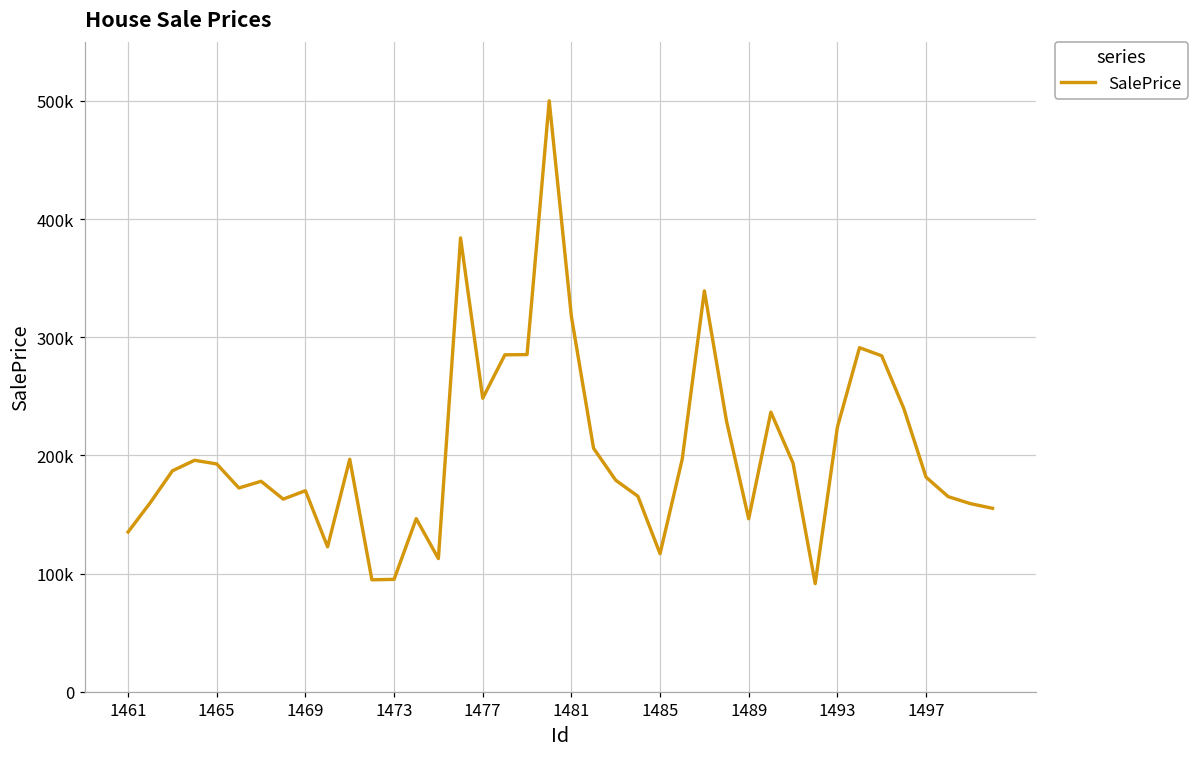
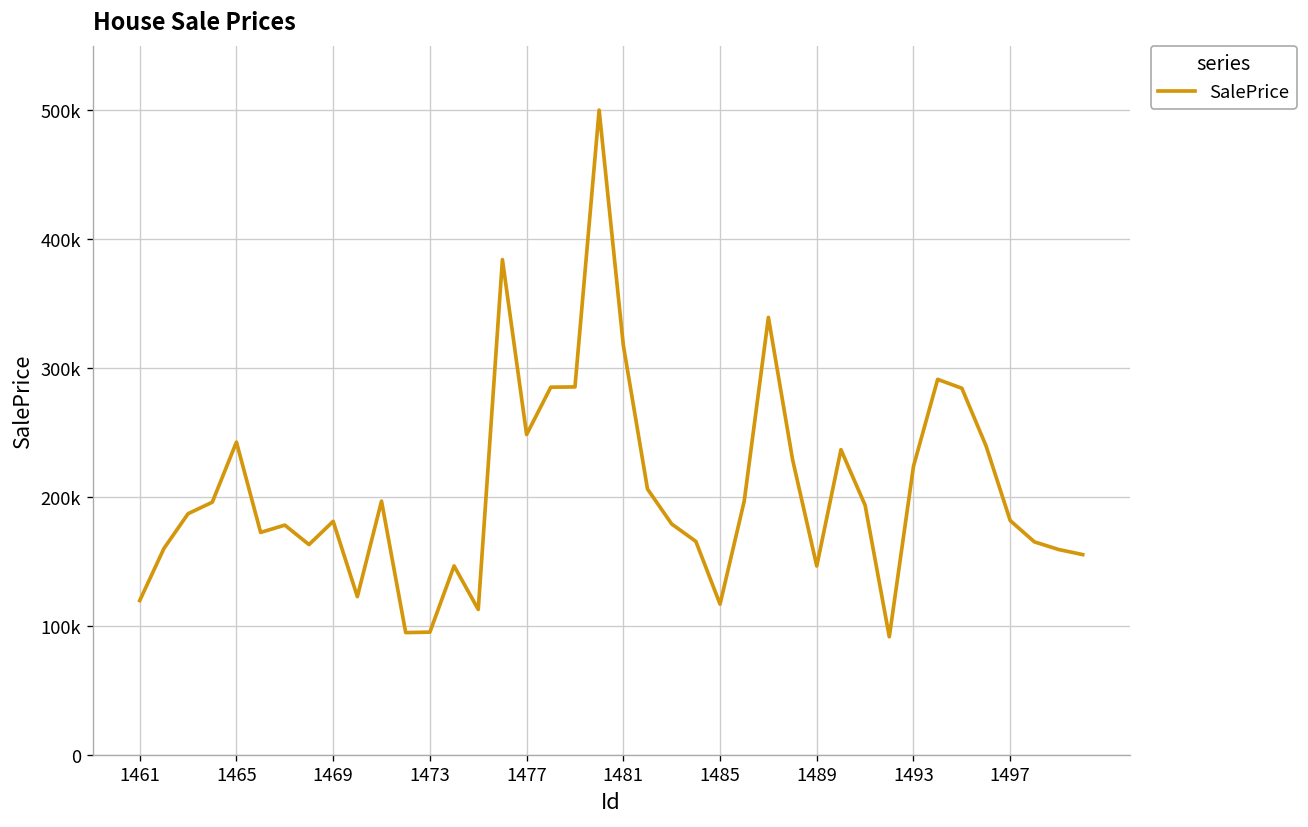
  {
-   "1461": 135000,
-   "1465": 193000,
-   "1469": 170000,
+   "1461": 120000,
+   "1465": 242000,
+   "1469": 181000,
    "1473": 95000,
    "1477": 248000,
    "1481": 318000,
    "1485": 117000,
    "1489": 146000,
    "1493": 224000,
    "1497": 182000
  }
